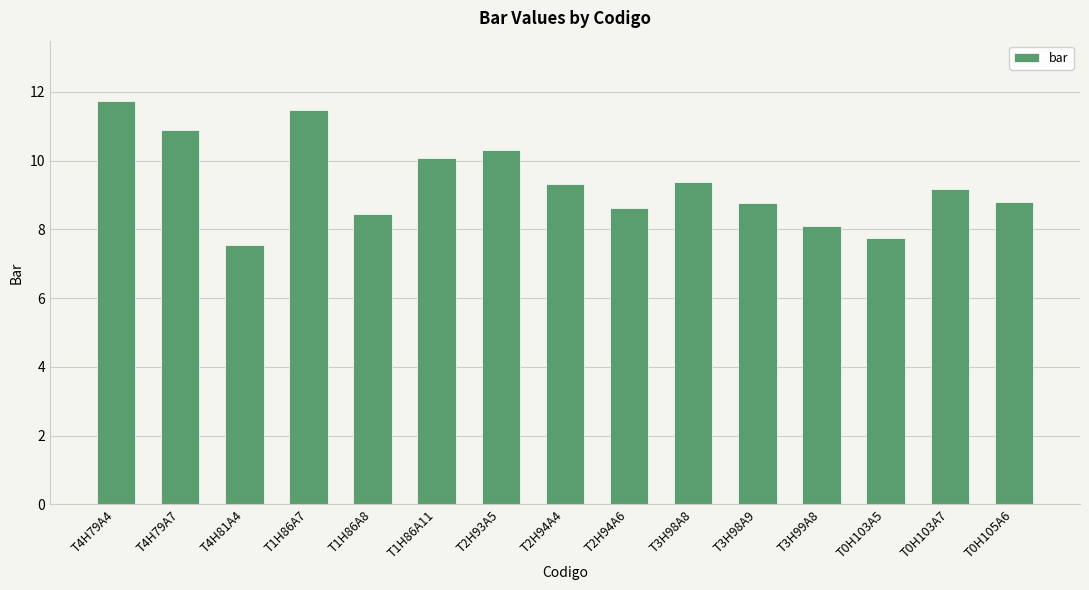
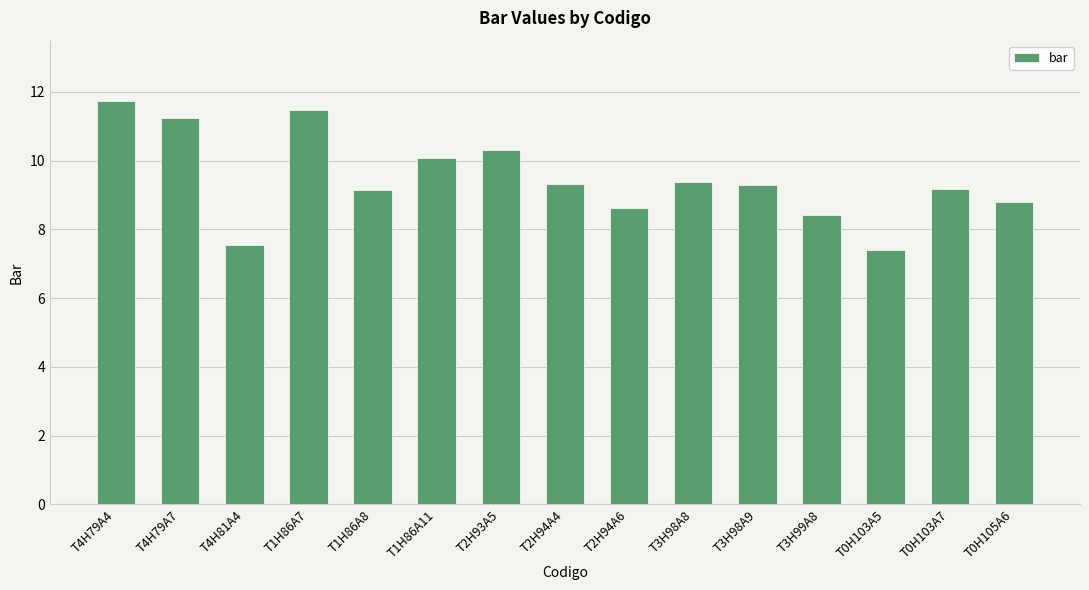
  {
    "T4H79A4": 11.7,
-   "T4H79A7": 10.9,
+   "T4H79A7": 11.2,
    "T4H81A4": 7.5,
    "T1H86A7": 11.5,
-   "T1H86A8": 8.5,
+   "T1H86A8": 9.2,
    "T1H86A11": 10.1,
    "T2H93A5": 10.3,
    "T2H94A4": 9.3,
    "T2H94A6": 8.6,
    "T3H98A8": 9.4,
-   "T3H98A9": 8.8,
-   "T3H99A8": 8.1,
-   "T0H103A5": 7.8,
+   "T3H98A9": 9.3,
+   "T3H99A8": 8.4,
+   "T0H103A5": 7.4,
    "T0H103A7": 9.2,
    "T0H105A6": 8.8
  }
